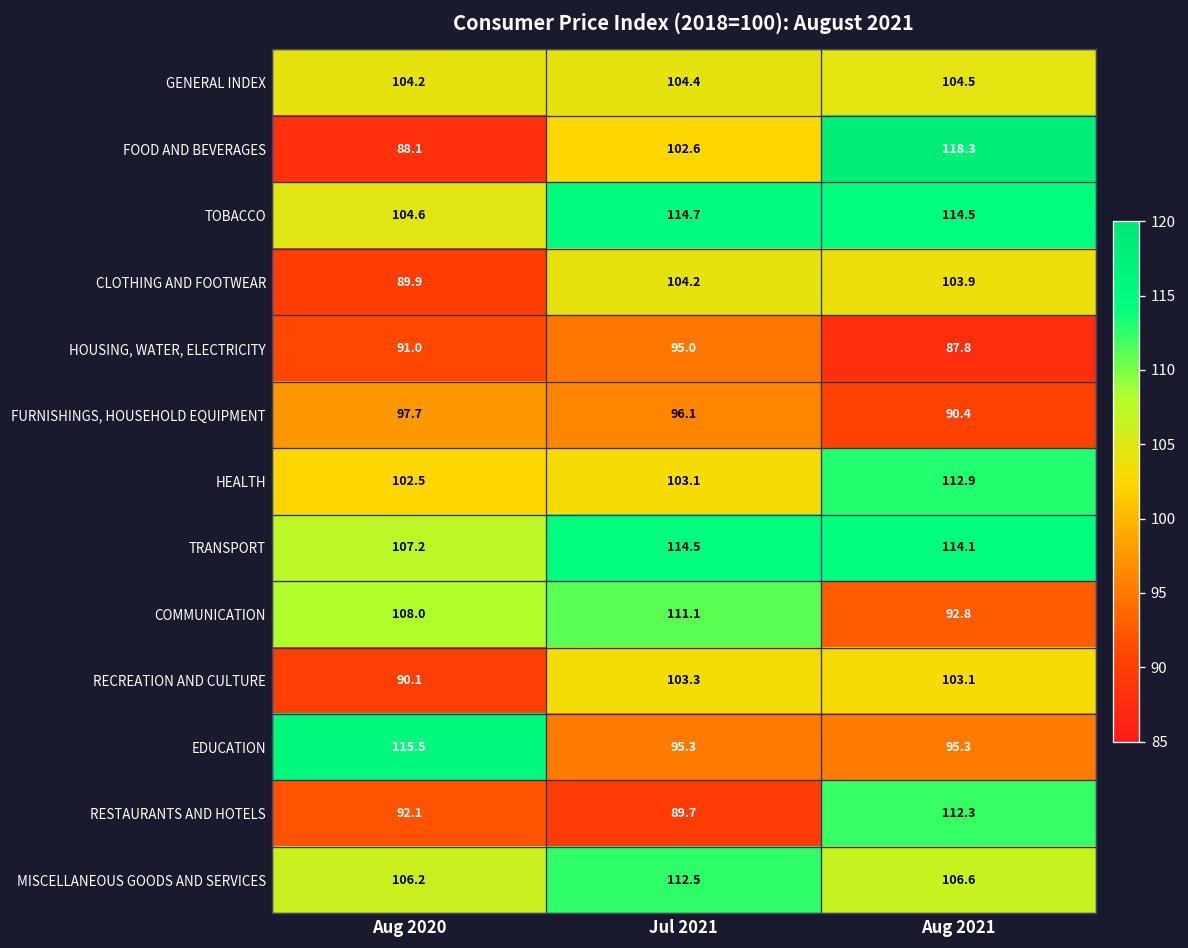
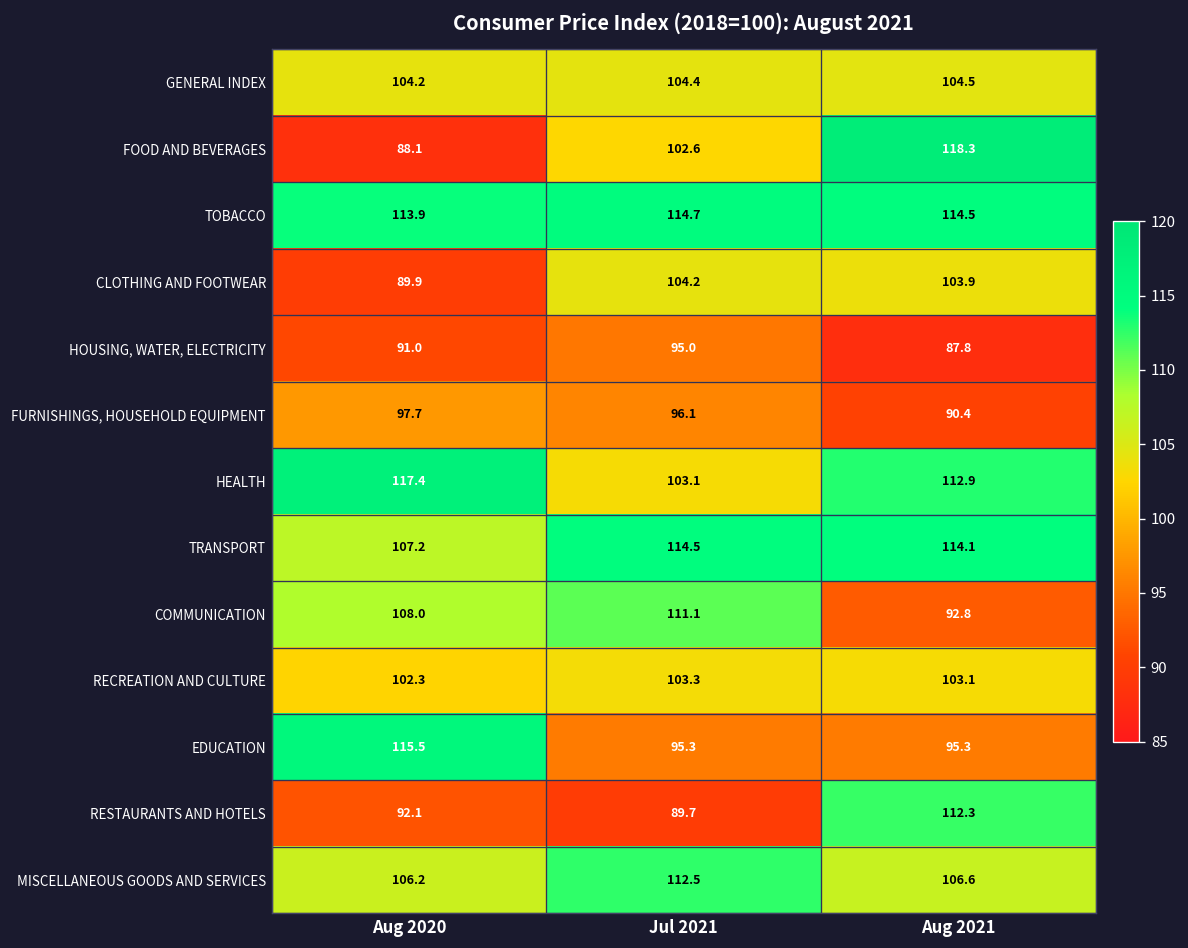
  {
    "GENERAL INDEX": {
      "Aug 2020": 104.2,
      "Jul 2021": 104.4,
      "Aug 2021": 104.5
    },
    "FOOD AND BEVERAGES": {
      "Aug 2020": 88.1,
      "Jul 2021": 102.6,
      "Aug 2021": 118.3
    },
    "TOBACCO": {
-     "Aug 2020": 104.6,
+     "Aug 2020": 113.9,
      "Jul 2021": 114.7,
      "Aug 2021": 114.5
    },
    "CLOTHING AND FOOTWEAR": {
      "Aug 2020": 89.9,
      "Jul 2021": 104.2,
      "Aug 2021": 103.9
    },
    "HOUSING, WATER, ELECTRICITY": {
      "Aug 2020": 91.0,
      "Jul 2021": 95.0,
      "Aug 2021": 87.8
    },
    "FURNISHINGS, HOUSEHOLD EQUIPMENT": {
      "Aug 2020": 97.7,
      "Jul 2021": 96.1,
      "Aug 2021": 90.4
    },
    "HEALTH": {
-     "Aug 2020": 102.5,
+     "Aug 2020": 117.4,
      "Jul 2021": 103.1,
      "Aug 2021": 112.9
    },
    "TRANSPORT": {
      "Aug 2020": 107.2,
      "Jul 2021": 114.5,
      "Aug 2021": 114.1
    },
    "COMMUNICATION": {
      "Aug 2020": 108.0,
      "Jul 2021": 111.1,
      "Aug 2021": 92.8
    },
    "RECREATION AND CULTURE": {
-     "Aug 2020": 90.1,
+     "Aug 2020": 102.3,
      "Jul 2021": 103.3,
      "Aug 2021": 103.1
    },
    "EDUCATION": {
      "Aug 2020": 115.5,
      "Jul 2021": 95.3,
      "Aug 2021": 95.3
    },
    "RESTAURANTS AND HOTELS": {
      "Aug 2020": 92.1,
      "Jul 2021": 89.7,
      "Aug 2021": 112.3
    },
    "MISCELLANEOUS GOODS AND SERVICES": {
      "Aug 2020": 106.2,
      "Jul 2021": 112.5,
      "Aug 2021": 106.6
    }
  }
